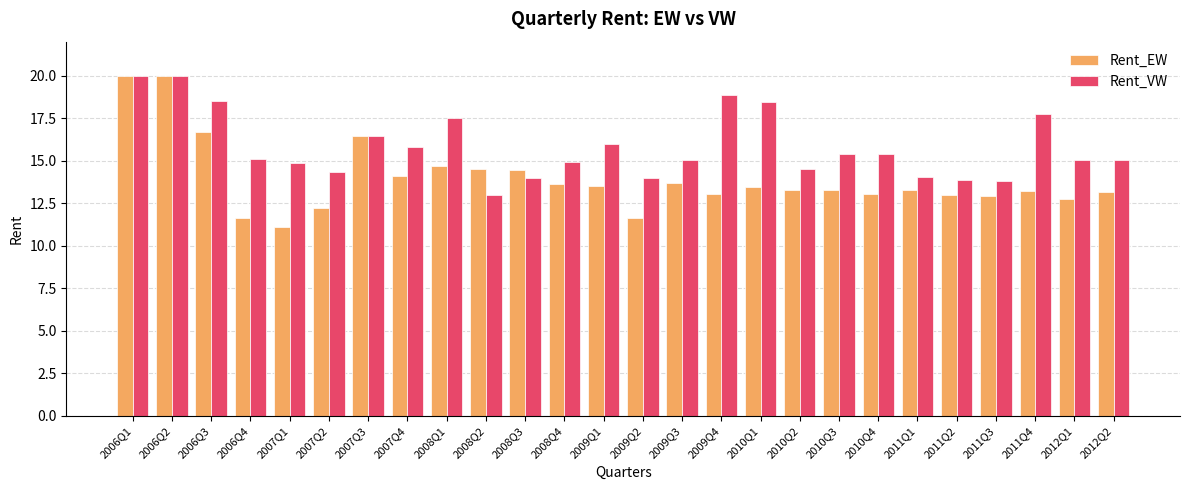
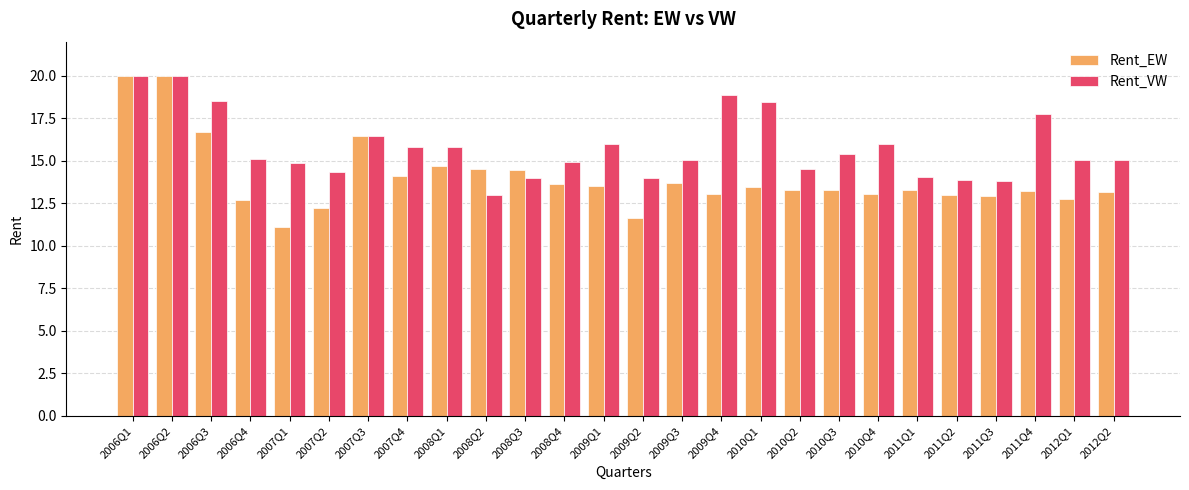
  {
    "Rent_EW": {
      "2006Q1": 20.0,
      "2006Q2": 20.0,
      "2006Q3": 16.7,
-     "2006Q4": 11.7,
+     "2006Q4": 12.7,
      "2007Q1": 11.1,
      "2007Q2": 12.2,
      "2007Q3": 16.5,
      "2007Q4": 14.1,
      "2008Q1": 14.7,
      "2008Q2": 14.5,
      "2008Q3": 14.5,
      "2008Q4": 13.6,
      "2009Q1": 13.5,
      "2009Q2": 11.7,
      "2009Q3": 13.7,
      "2009Q4": 13.1,
      "2010Q1": 13.5,
      "2010Q2": 13.3,
      "2010Q3": 13.3,
      "2010Q4": 13.1,
      "2011Q1": 13.3,
      "2011Q2": 13.0,
      "2011Q3": 12.9,
      "2011Q4": 13.2,
      "2012Q1": 12.7,
      "2012Q2": 13.2
    },
    "Rent_VW": {
      "2006Q1": 20.0,
      "2006Q2": 20.0,
      "2006Q3": 18.5,
      "2006Q4": 15.1,
      "2007Q1": 14.9,
      "2007Q2": 14.3,
      "2007Q3": 16.4,
      "2007Q4": 15.8,
-     "2008Q1": 17.5,
+     "2008Q1": 15.8,
      "2008Q2": 13.0,
      "2008Q3": 14.0,
      "2008Q4": 14.9,
      "2009Q1": 16.0,
      "2009Q2": 14.0,
      "2009Q3": 15.0,
      "2009Q4": 18.9,
      "2010Q1": 18.4,
      "2010Q2": 14.5,
      "2010Q3": 15.4,
-     "2010Q4": 15.4,
+     "2010Q4": 16.0,
      "2011Q1": 14.0,
      "2011Q2": 13.9,
      "2011Q3": 13.8,
      "2011Q4": 17.7,
      "2012Q1": 15.1,
      "2012Q2": 15.0
    }
  }
